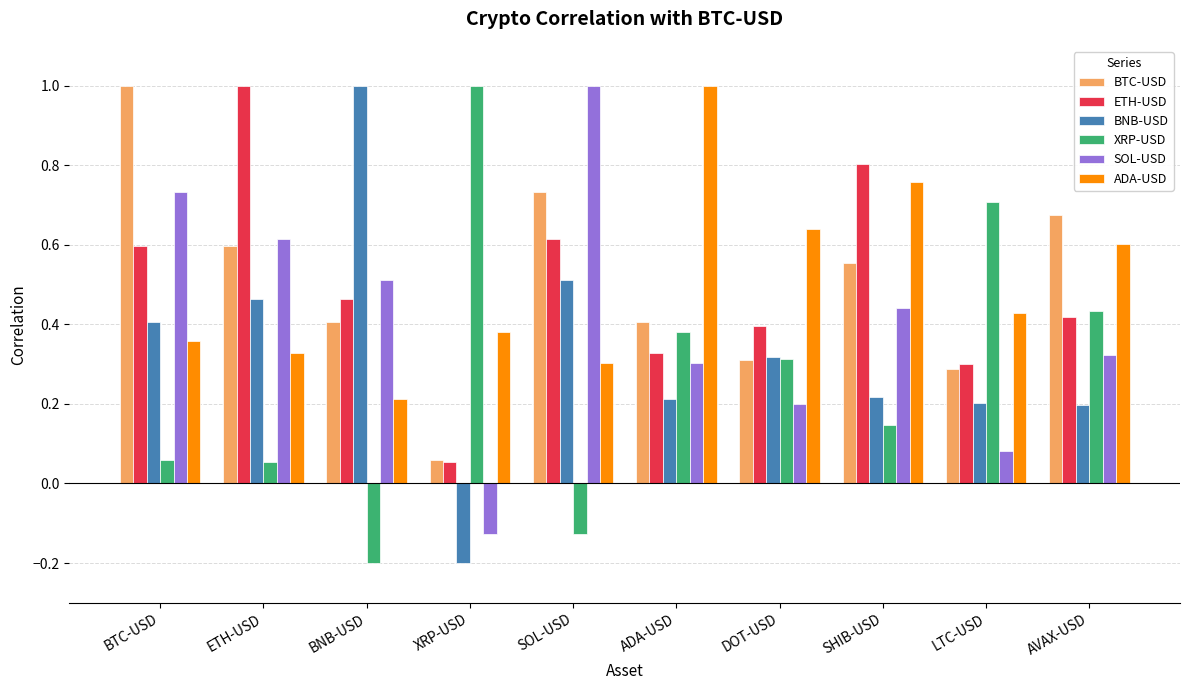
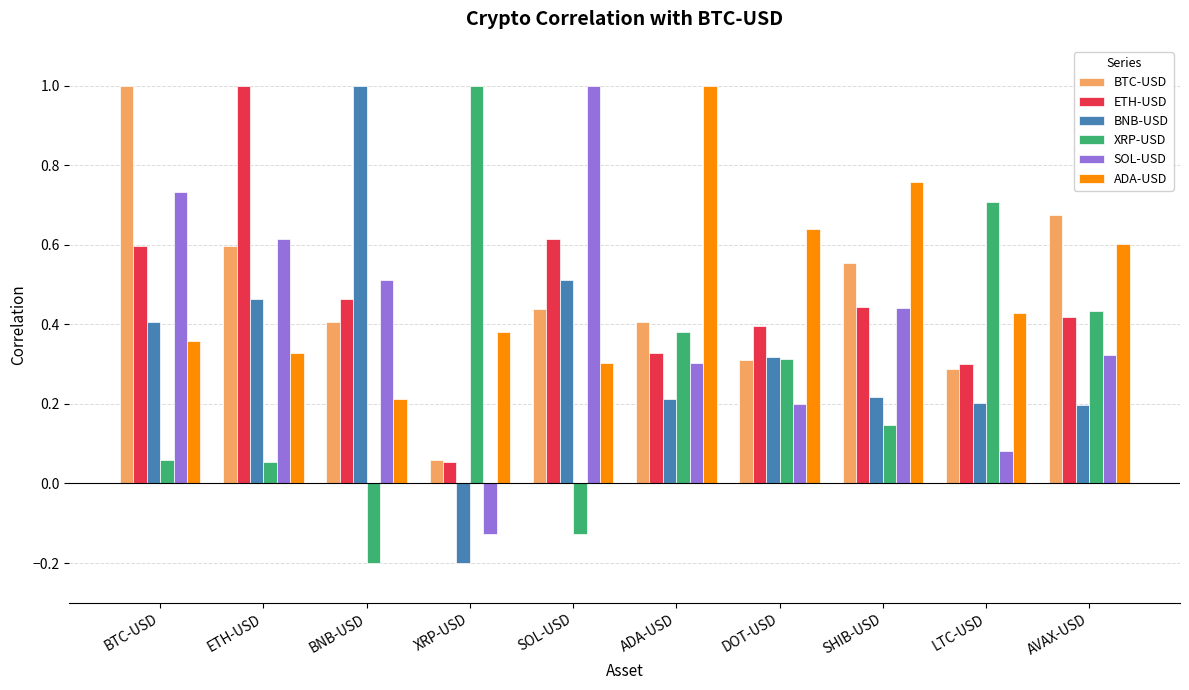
  {
    "BTC-USD": {
      "BTC-USD": 1.00,
      "ETH-USD": 0.60,
      "BNB-USD": 0.41,
      "XRP-USD": 0.06,
-     "SOL-USD": 0.73,
+     "SOL-USD": 0.44,
      "ADA-USD": 0.41,
      "DOT-USD": 0.31,
      "SHIB-USD": 0.55,
      "LTC-USD": 0.29,
      "AVAX-USD": 0.68
    },
    "ETH-USD": {
      "BTC-USD": 0.60,
      "ETH-USD": 1.00,
      "BNB-USD": 0.46,
      "XRP-USD": 0.06,
      "SOL-USD": 0.61,
      "ADA-USD": 0.33,
      "DOT-USD": 0.40,
-     "SHIB-USD": 0.80,
+     "SHIB-USD": 0.44,
      "LTC-USD": 0.30,
      "AVAX-USD": 0.42
    },
    "BNB-USD": {
      "BTC-USD": 0.41,
      "ETH-USD": 0.46,
      "BNB-USD": 1.00,
      "XRP-USD": -0.20,
      "SOL-USD": 0.51,
      "ADA-USD": 0.21,
      "DOT-USD": 0.32,
      "SHIB-USD": 0.22,
      "LTC-USD": 0.20,
      "AVAX-USD": 0.20
    },
    "XRP-USD": {
      "BTC-USD": 0.06,
      "ETH-USD": 0.06,
      "BNB-USD": -0.20,
      "XRP-USD": 1.00,
      "SOL-USD": -0.13,
      "ADA-USD": 0.38,
      "DOT-USD": 0.31,
      "SHIB-USD": 0.15,
      "LTC-USD": 0.71,
      "AVAX-USD": 0.43
    },
    "SOL-USD": {
      "BTC-USD": 0.73,
      "ETH-USD": 0.61,
      "BNB-USD": 0.51,
      "XRP-USD": -0.13,
      "SOL-USD": 1.00,
      "ADA-USD": 0.30,
      "DOT-USD": 0.20,
      "SHIB-USD": 0.44,
      "LTC-USD": 0.08,
      "AVAX-USD": 0.32
    },
    "ADA-USD": {
      "BTC-USD": 0.36,
      "ETH-USD": 0.33,
      "BNB-USD": 0.21,
      "XRP-USD": 0.38,
      "SOL-USD": 0.30,
      "ADA-USD": 1.00,
      "DOT-USD": 0.64,
      "SHIB-USD": 0.76,
      "LTC-USD": 0.43,
      "AVAX-USD": 0.60
    }
  }
